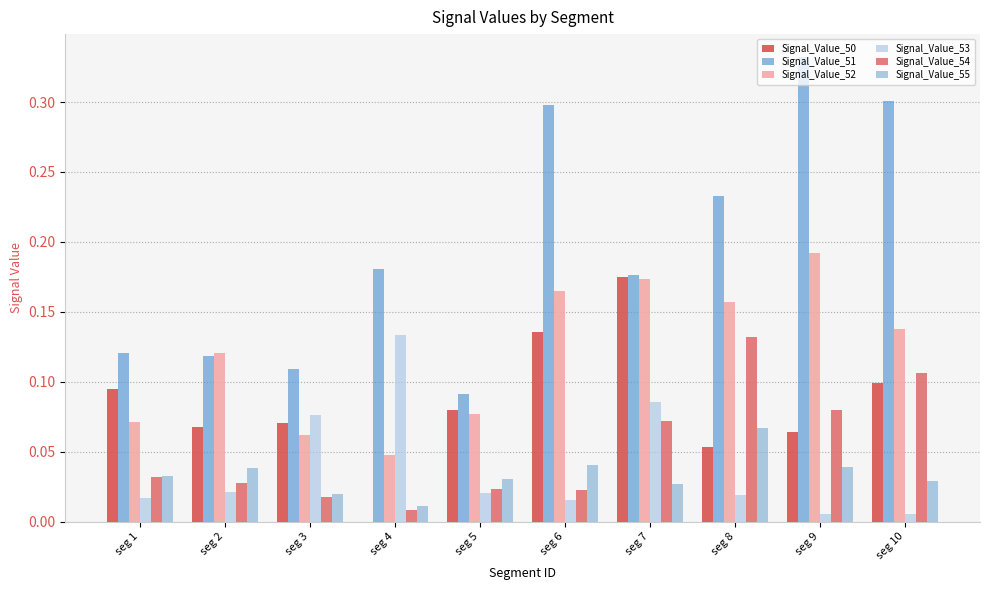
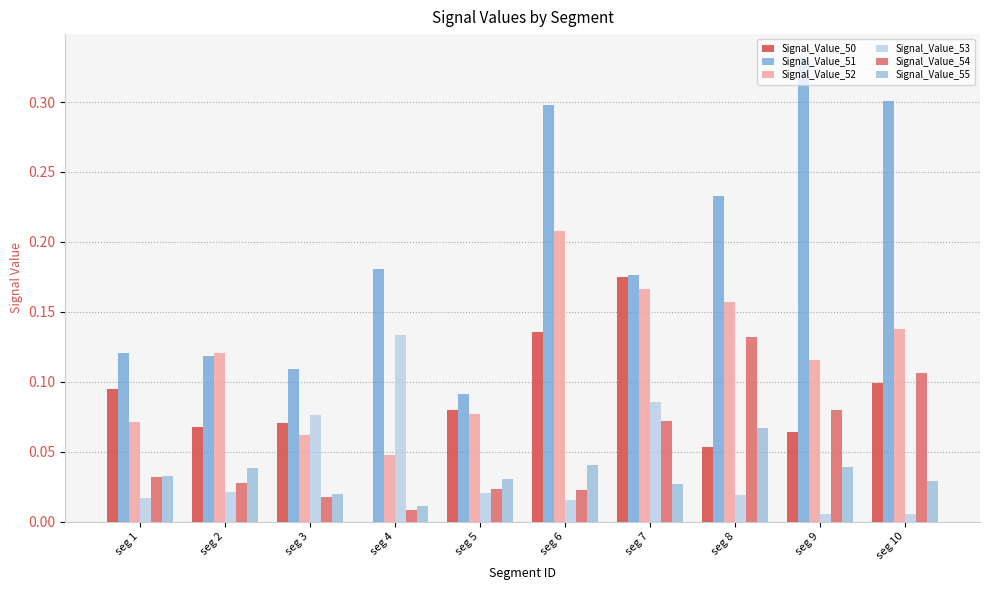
  {
    "Signal_Value_52": {
      "seg 1": 0.072,
      "seg 2": 0.121,
      "seg 3": 0.062,
      "seg 4": 0.048,
      "seg 5": 0.077,
-     "seg 6": 0.165,
-     "seg 7": 0.174,
+     "seg 6": 0.208,
+     "seg 7": 0.166,
      "seg 8": 0.157,
-     "seg 9": 0.192,
+     "seg 9": 0.116,
      "seg 10": 0.138
    }
  }
